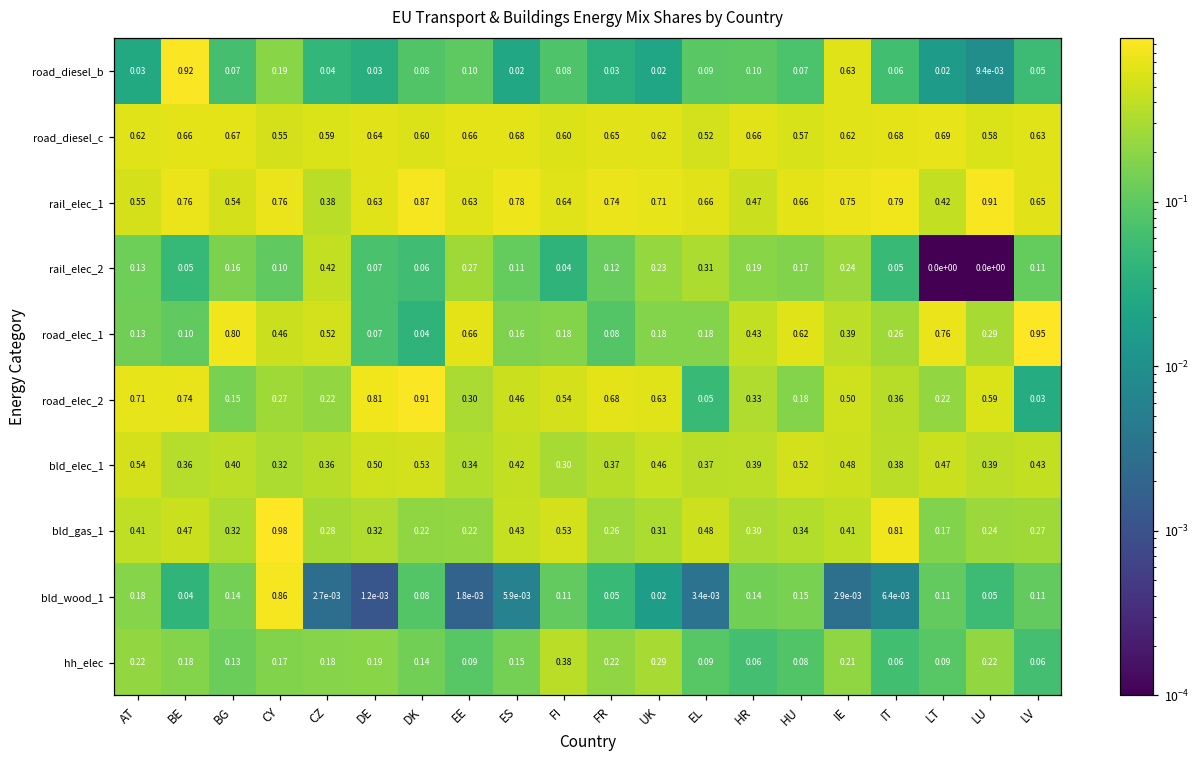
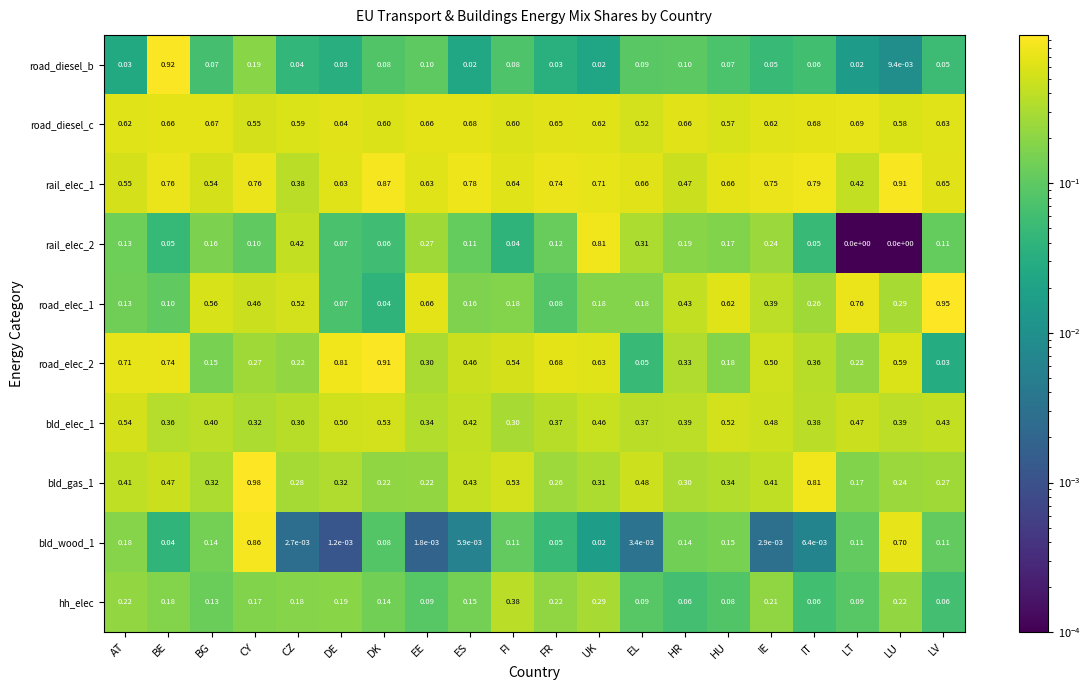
  {
    "road_diesel_b": {
      "AT": "0.03",
      "BE": "0.92",
      "BG": "0.07",
      "CY": "0.19",
      "CZ": "0.04",
      "DE": "0.03",
      "DK": "0.08",
      "EE": "0.10",
      "ES": "0.02",
      "FI": "0.08",
      "FR": "0.03",
      "UK": "0.02",
      "EL": "0.09",
      "HR": "0.10",
      "HU": "0.07",
-     "IE": "0.63",
+     "IE": "0.05",
      "IT": "0.06",
      "LT": "0.02",
      "LU": "9.4e-03",
      "LV": "0.05"
    },
    "road_diesel_c": {
      "AT": "0.62",
      "BE": "0.66",
      "BG": "0.67",
      "CY": "0.55",
      "CZ": "0.59",
      "DE": "0.64",
      "DK": "0.60",
      "EE": "0.66",
      "ES": "0.68",
      "FI": "0.60",
      "FR": "0.65",
      "UK": "0.62",
      "EL": "0.52",
      "HR": "0.66",
      "HU": "0.57",
      "IE": "0.62",
      "IT": "0.68",
      "LT": "0.69",
      "LU": "0.58",
      "LV": "0.63"
    },
    "rail_elec_1": {
      "AT": "0.55",
      "BE": "0.76",
      "BG": "0.54",
      "CY": "0.76",
      "CZ": "0.38",
      "DE": "0.63",
      "DK": "0.87",
      "EE": "0.63",
      "ES": "0.78",
      "FI": "0.64",
      "FR": "0.74",
      "UK": "0.71",
      "EL": "0.66",
      "HR": "0.47",
      "HU": "0.66",
      "IE": "0.75",
      "IT": "0.79",
      "LT": "0.42",
      "LU": "0.91",
      "LV": "0.65"
    },
    "rail_elec_2": {
      "AT": "0.13",
      "BE": "0.05",
      "BG": "0.16",
      "CY": "0.10",
      "CZ": "0.42",
      "DE": "0.07",
      "DK": "0.06",
      "EE": "0.27",
      "ES": "0.11",
      "FI": "0.04",
      "FR": "0.12",
-     "UK": "0.23",
+     "UK": "0.81",
      "EL": "0.31",
      "HR": "0.19",
      "HU": "0.17",
      "IE": "0.24",
      "IT": "0.05",
      "LT": "0.0e+00",
      "LU": "0.0e+00",
      "LV": "0.11"
    },
    "road_elec_1": {
      "AT": "0.13",
      "BE": "0.10",
-     "BG": "0.80",
+     "BG": "0.56",
      "CY": "0.46",
      "CZ": "0.52",
      "DE": "0.07",
      "DK": "0.04",
      "EE": "0.66",
      "ES": "0.16",
      "FI": "0.18",
      "FR": "0.08",
      "UK": "0.18",
      "EL": "0.18",
      "HR": "0.43",
      "HU": "0.62",
      "IE": "0.39",
      "IT": "0.26",
      "LT": "0.76",
      "LU": "0.29",
      "LV": "0.95"
    },
    "road_elec_2": {
      "AT": "0.71",
      "BE": "0.74",
      "BG": "0.15",
      "CY": "0.27",
      "CZ": "0.22",
      "DE": "0.81",
      "DK": "0.91",
      "EE": "0.30",
      "ES": "0.46",
      "FI": "0.54",
      "FR": "0.68",
      "UK": "0.63",
      "EL": "0.05",
      "HR": "0.33",
      "HU": "0.18",
      "IE": "0.50",
      "IT": "0.36",
      "LT": "0.22",
      "LU": "0.59",
      "LV": "0.03"
    },
    "bld_elec_1": {
      "AT": "0.54",
      "BE": "0.36",
      "BG": "0.40",
      "CY": "0.32",
      "CZ": "0.36",
      "DE": "0.50",
      "DK": "0.53",
      "EE": "0.34",
      "ES": "0.42",
      "FI": "0.30",
      "FR": "0.37",
      "UK": "0.46",
      "EL": "0.37",
      "HR": "0.39",
      "HU": "0.52",
      "IE": "0.48",
      "IT": "0.38",
      "LT": "0.47",
      "LU": "0.39",
      "LV": "0.43"
    },
    "bld_gas_1": {
      "AT": "0.41",
      "BE": "0.47",
      "BG": "0.32",
      "CY": "0.98",
      "CZ": "0.28",
      "DE": "0.32",
      "DK": "0.22",
      "EE": "0.22",
      "ES": "0.43",
      "FI": "0.53",
      "FR": "0.26",
      "UK": "0.31",
      "EL": "0.48",
      "HR": "0.30",
      "HU": "0.34",
      "IE": "0.41",
      "IT": "0.81",
      "LT": "0.17",
      "LU": "0.24",
      "LV": "0.27"
    },
    "bld_wood_1": {
      "AT": "0.18",
      "BE": "0.04",
      "BG": "0.14",
      "CY": "0.86",
      "CZ": "2.7e-03",
      "DE": "1.2e-03",
      "DK": "0.08",
      "EE": "1.8e-03",
      "ES": "5.9e-03",
      "FI": "0.11",
      "FR": "0.05",
      "UK": "0.02",
      "EL": "3.4e-03",
      "HR": "0.14",
      "HU": "0.15",
      "IE": "2.9e-03",
      "IT": "6.4e-03",
      "LT": "0.11",
-     "LU": "0.05",
+     "LU": "0.70",
      "LV": "0.11"
    },
    "hh_elec": {
      "AT": "0.22",
      "BE": "0.18",
      "BG": "0.13",
      "CY": "0.17",
      "CZ": "0.18",
      "DE": "0.19",
      "DK": "0.14",
      "EE": "0.09",
      "ES": "0.15",
      "FI": "0.38",
      "FR": "0.22",
      "UK": "0.29",
      "EL": "0.09",
      "HR": "0.06",
      "HU": "0.08",
      "IE": "0.21",
      "IT": "0.06",
      "LT": "0.09",
      "LU": "0.22",
      "LV": "0.06"
    }
  }
